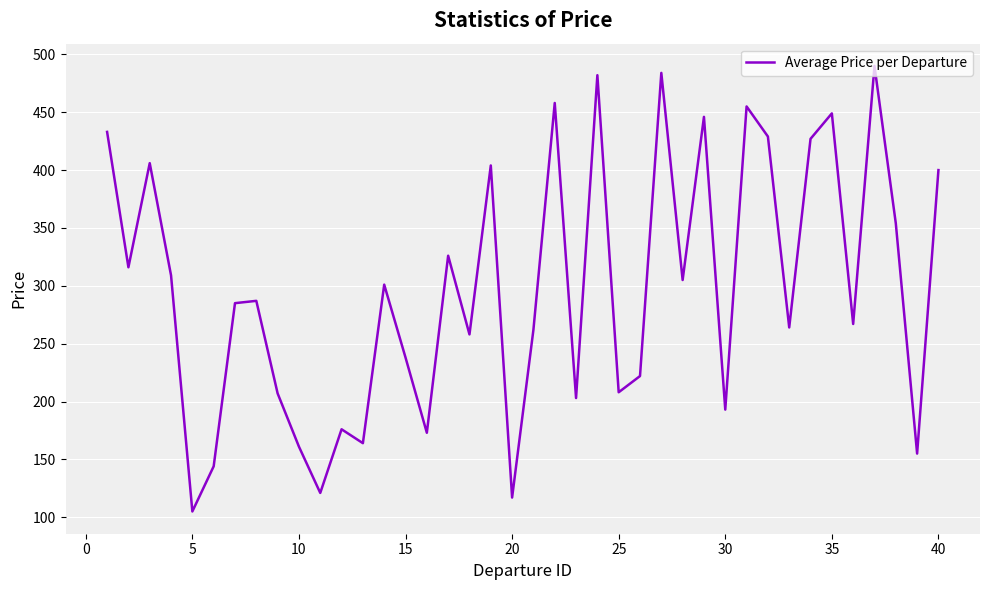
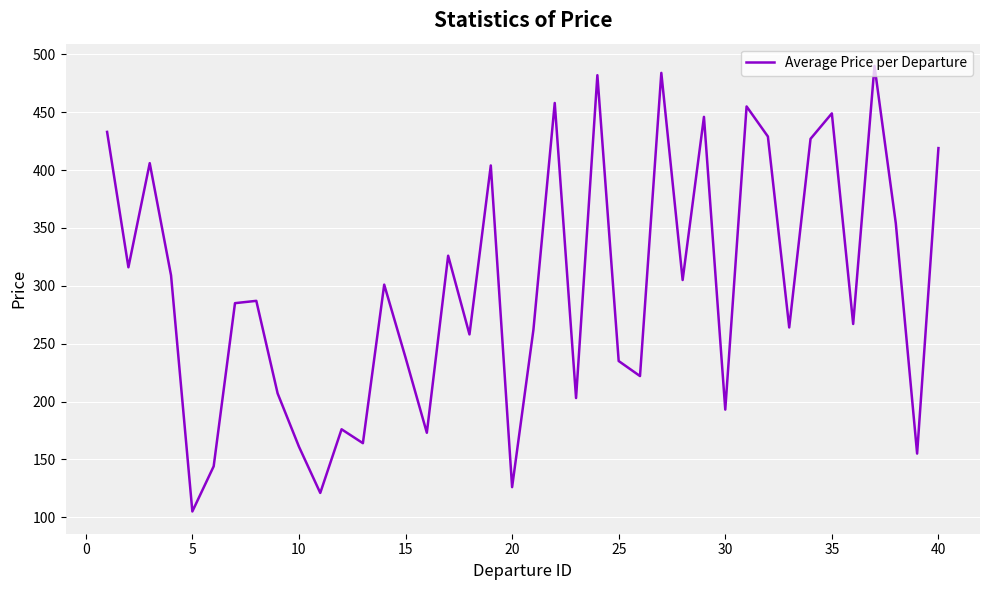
  {
    "5": 105,
    "10": 161,
    "15": 238,
-   "20": 117,
-   "25": 208,
+   "20": 126,
+   "25": 235,
    "30": 193,
    "35": 449,
-   "40": 400
+   "40": 419
  }
